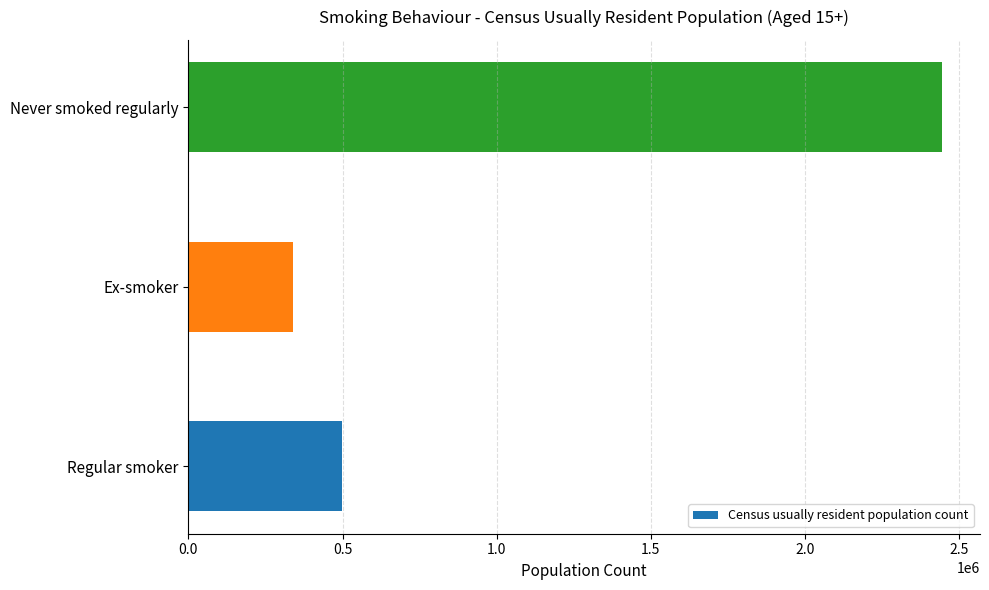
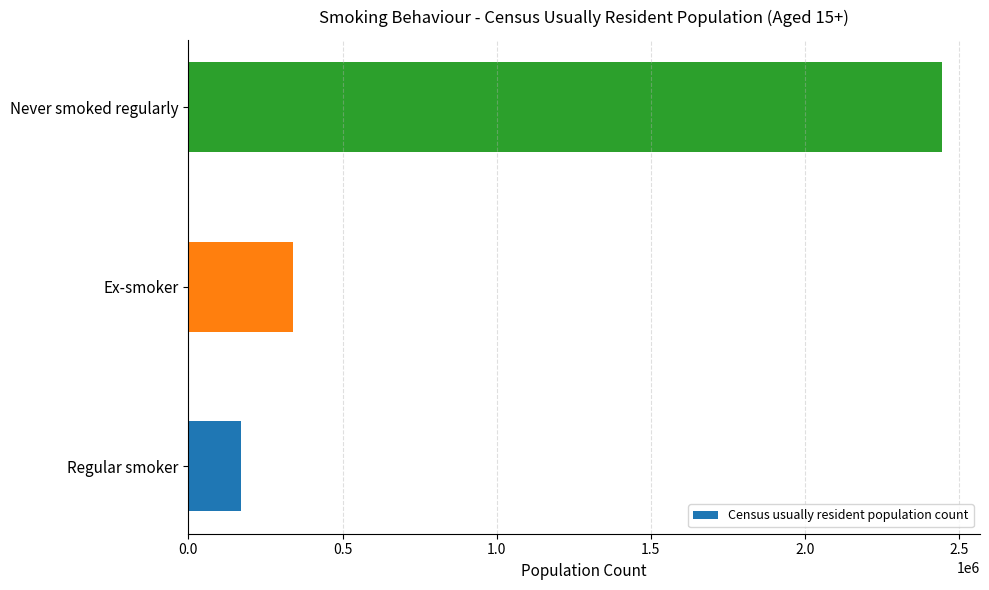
  {
    "Never smoked regularly": 2450000,
    "Ex-smoker": 340000,
-   "Regular smoker": 500000
+   "Regular smoker": 170000
  }
